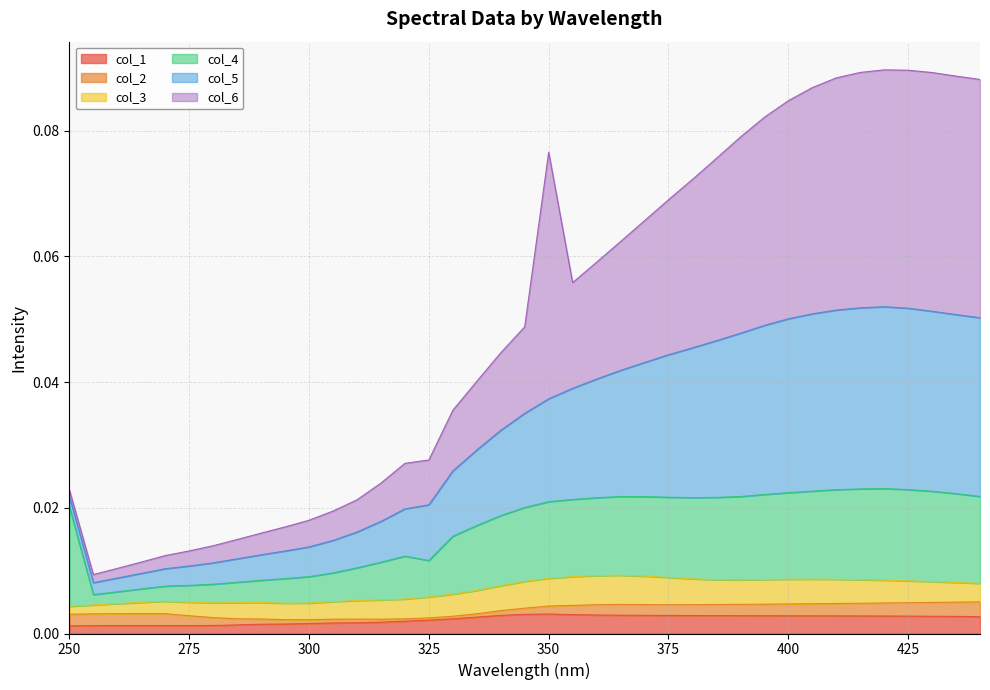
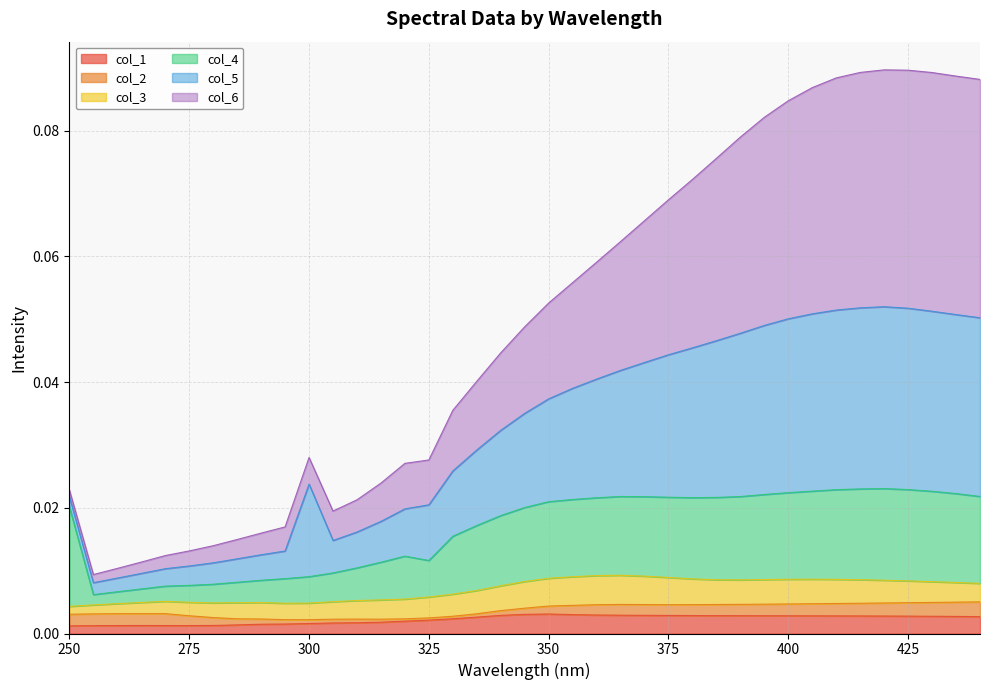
  {
    "col_3": {
      "250": 0.001,
      "275": 0.002,
      "300": 0.003,
      "325": 0.003,
      "350": 0.004,
      "375": 0.004,
      "400": 0.004,
      "425": 0.003
    },
    "col_4": {
      "250": 0.016,
      "275": 0.003,
      "300": 0.004,
      "325": 0.006,
      "350": 0.012,
      "375": 0.013,
      "400": 0.014,
      "425": 0.015
    },
    "col_5": {
      "250": 0.002,
      "275": 0.003,
-     "300": 0.005,
+     "300": 0.015,
      "325": 0.009,
      "350": 0.016,
      "375": 0.023,
      "400": 0.028,
      "425": 0.029
    },
    "col_6": {
      "250": 0.001,
      "275": 0.002,
      "300": 0.004,
      "325": 0.007,
-     "350": 0.039,
+     "350": 0.015,
      "375": 0.025,
      "400": 0.035,
      "425": 0.038
    }
  }
